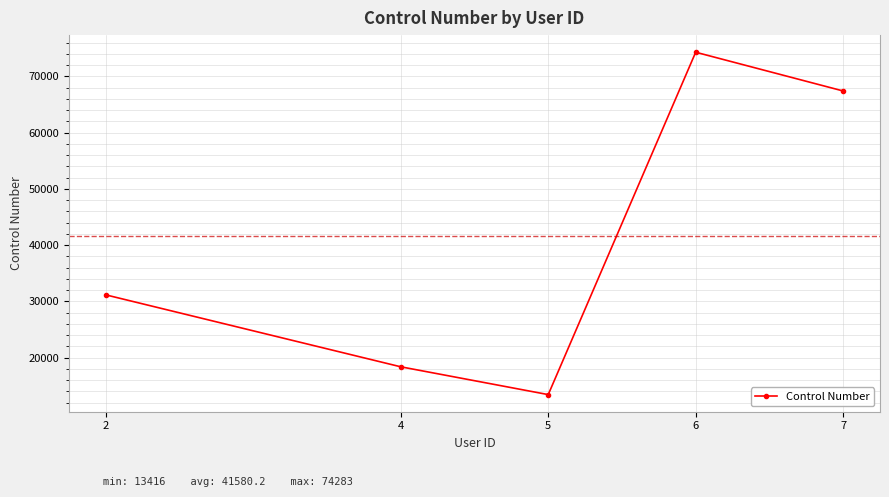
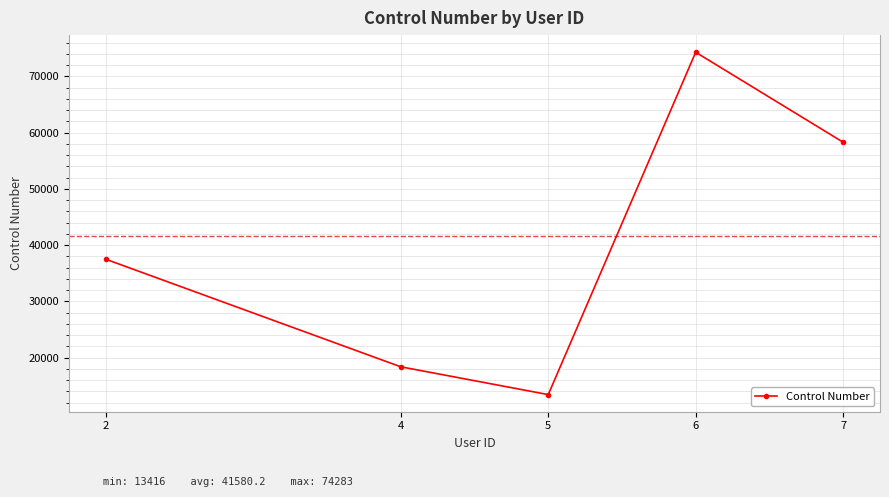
  {
-   "2": 31000,
+   "2": 37000,
    "4": 18000,
    "5": 13000,
    "6": 74000,
-   "7": 67000
+   "7": 58000
  }
